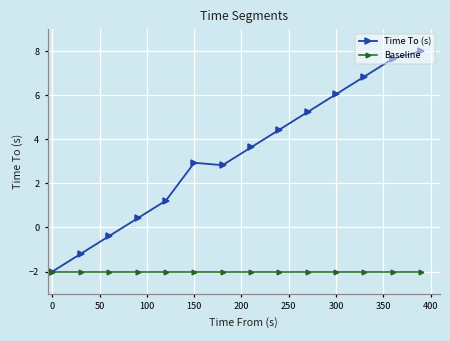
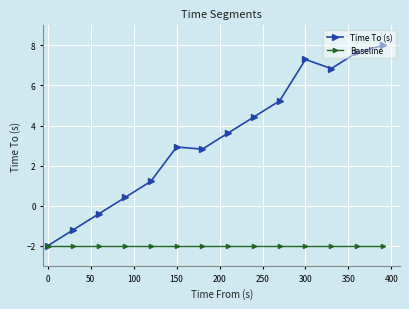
  {
    "Time To (s)": {
      "150": 2.9,
-     "300": 6.0
+     "300": 7.3
    },
    "Baseline": {
      "150": -2.0,
      "300": -2.0
    }
  }
